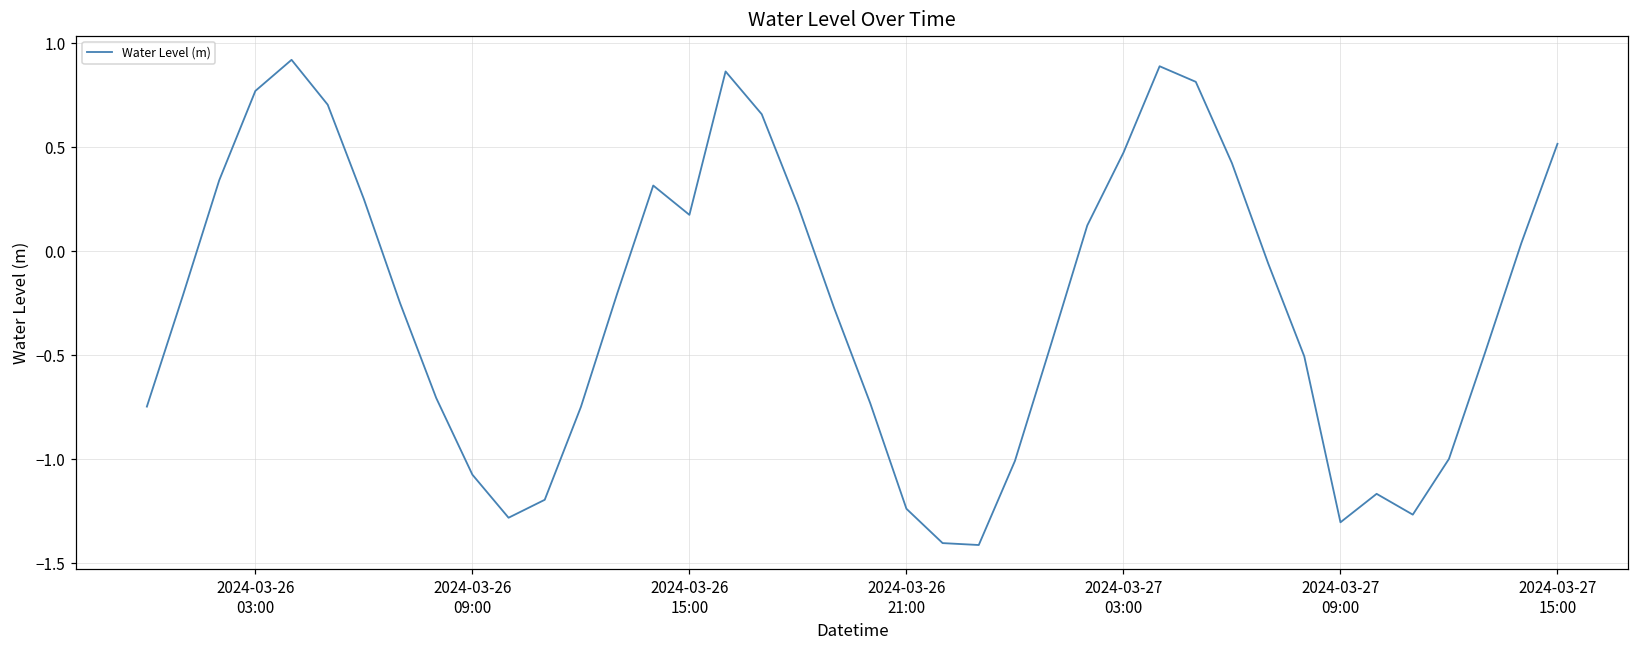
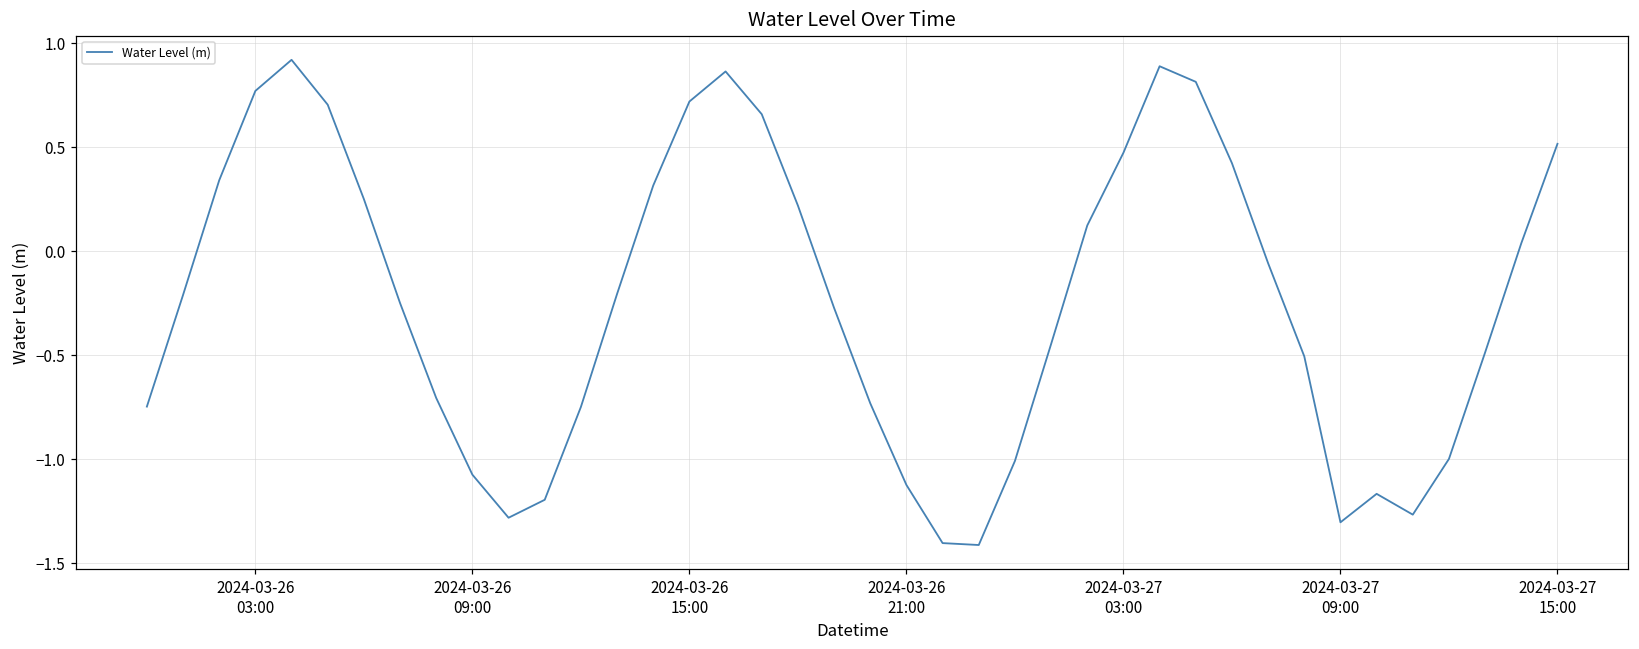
  {
    "2024-03-26 03:00": 0.77,
    "2024-03-26 09:00": -1.07,
-   "2024-03-26 15:00": 0.18,
-   "2024-03-26 21:00": -1.24,
+   "2024-03-26 15:00": 0.72,
+   "2024-03-26 21:00": -1.12,
    "2024-03-27 03:00": 0.47,
    "2024-03-27 09:00": -1.30,
    "2024-03-27 15:00": 0.52
  }
